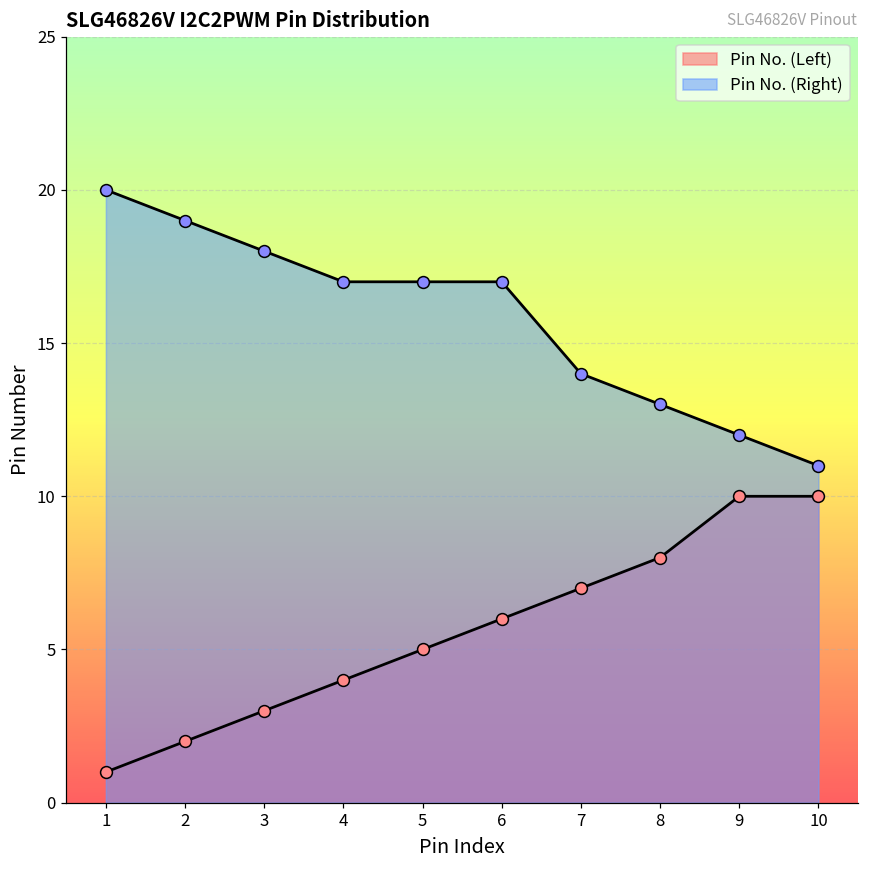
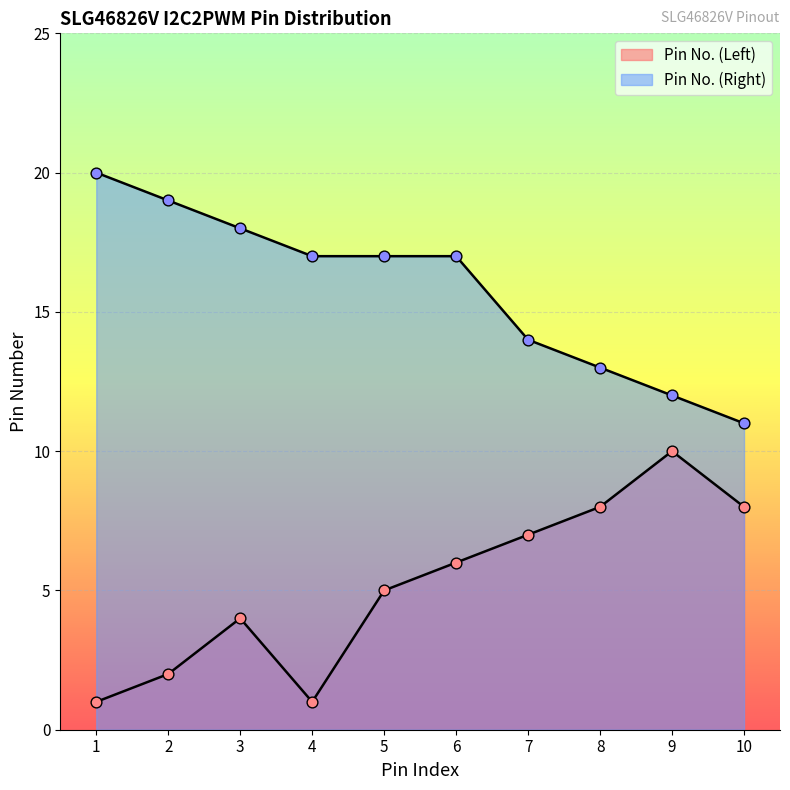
  {
    "Pin No. (Left)": {
      "1": 1,
      "2": 2,
-     "3": 3,
-     "4": 4,
+     "3": 4,
+     "4": 1,
      "5": 5,
      "6": 6,
      "7": 7,
      "8": 8,
      "9": 10,
-     "10": 10
+     "10": 8
    },
    "Pin No. (Right)": {
      "1": 20,
      "2": 19,
      "3": 18,
      "4": 17,
      "5": 17,
      "6": 17,
      "7": 14,
      "8": 13,
      "9": 12,
      "10": 11
    }
  }
